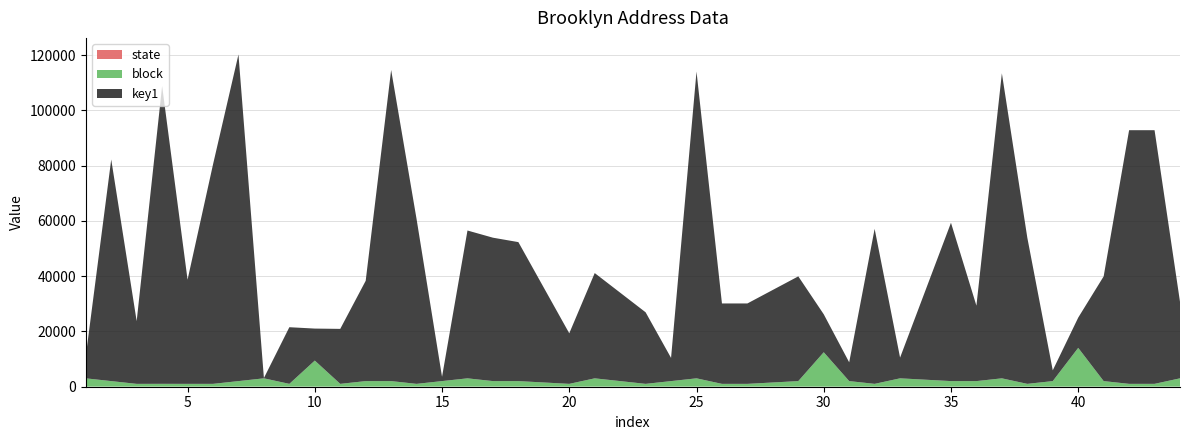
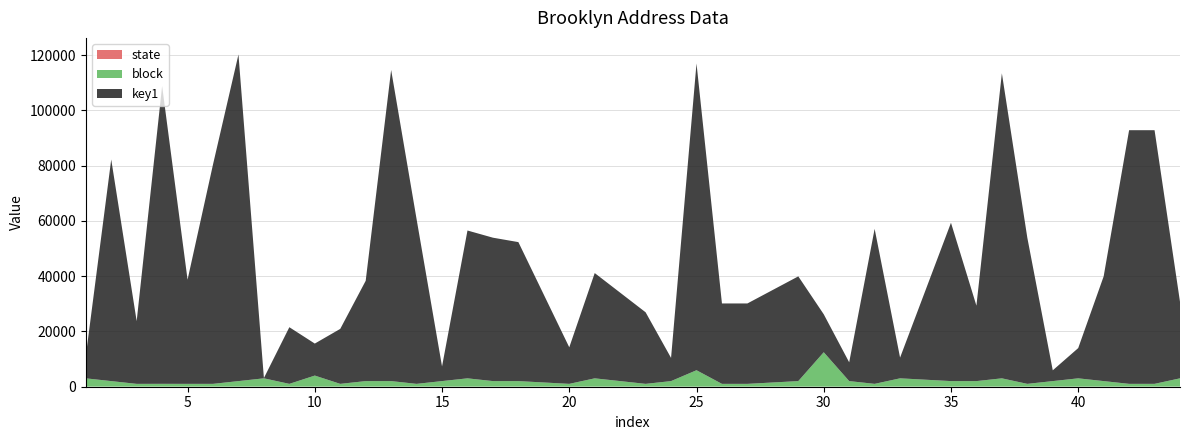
  {
    "block": {
      "5": 1000,
-     "10": 9000,
+     "10": 4000,
      "15": 2000,
      "20": 1000,
-     "25": 3000,
+     "25": 6000,
      "30": 12000,
      "35": 2000,
-     "40": 14000
+     "40": 3000
    },
    "key1": {
      "5": 38000,
      "10": 12000,
-     "15": 2000,
-     "20": 18000,
+     "15": 5000,
+     "20": 13000,
      "25": 111000,
      "30": 14000,
      "35": 57000,
      "40": 11000
    }
  }
